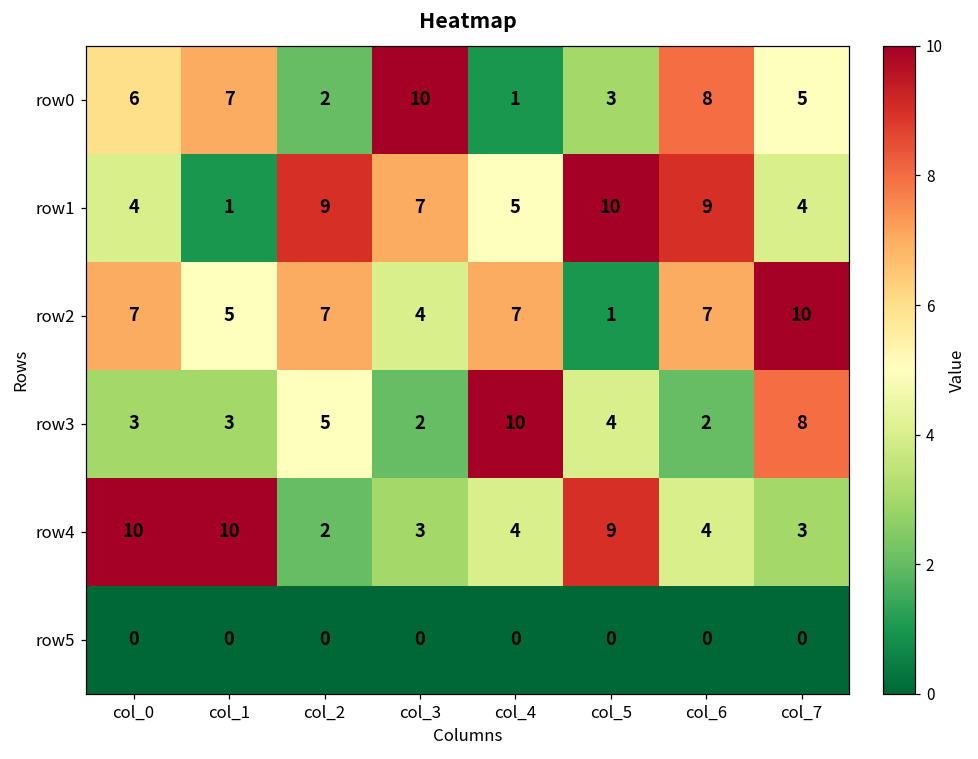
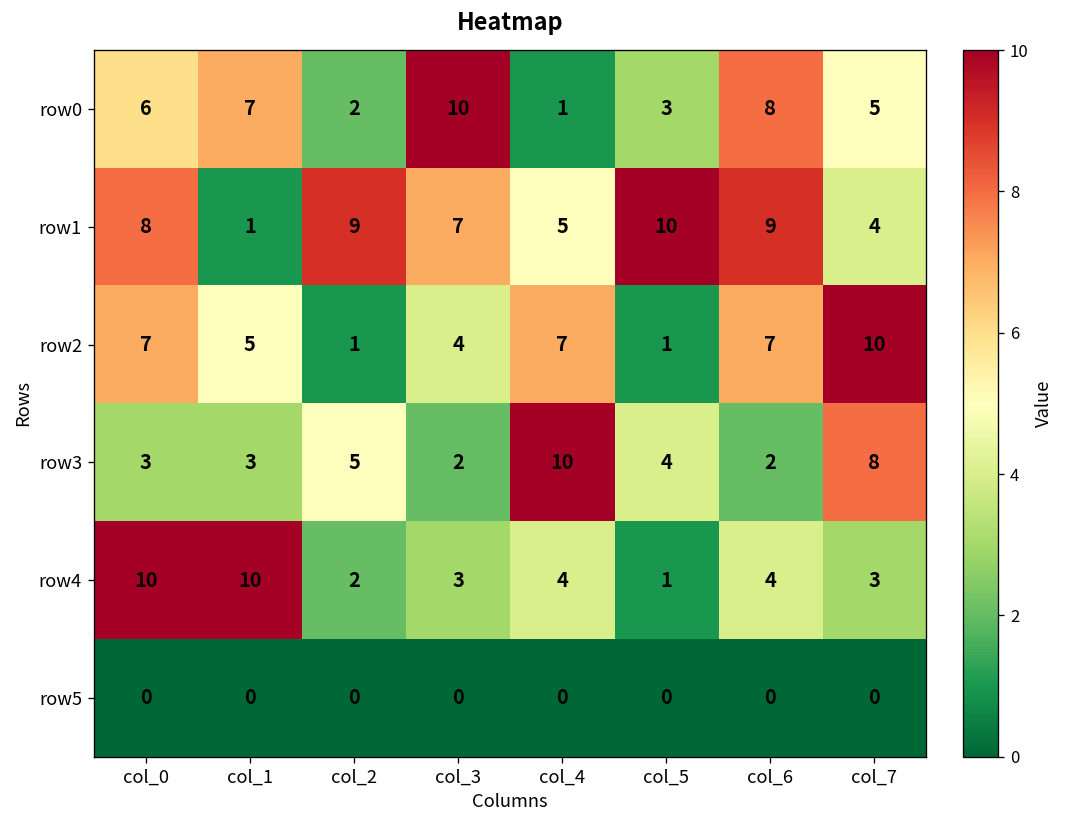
  {
    "row0": {
      "col_0": 6,
      "col_1": 7,
      "col_2": 2,
      "col_3": 10,
      "col_4": 1,
      "col_5": 3,
      "col_6": 8,
      "col_7": 5
    },
    "row1": {
-     "col_0": 4,
+     "col_0": 8,
      "col_1": 1,
      "col_2": 9,
      "col_3": 7,
      "col_4": 5,
      "col_5": 10,
      "col_6": 9,
      "col_7": 4
    },
    "row2": {
      "col_0": 7,
      "col_1": 5,
-     "col_2": 7,
+     "col_2": 1,
      "col_3": 4,
      "col_4": 7,
      "col_5": 1,
      "col_6": 7,
      "col_7": 10
    },
    "row3": {
      "col_0": 3,
      "col_1": 3,
      "col_2": 5,
      "col_3": 2,
      "col_4": 10,
      "col_5": 4,
      "col_6": 2,
      "col_7": 8
    },
    "row4": {
      "col_0": 10,
      "col_1": 10,
      "col_2": 2,
      "col_3": 3,
      "col_4": 4,
-     "col_5": 9,
+     "col_5": 1,
      "col_6": 4,
      "col_7": 3
    },
    "row5": {
      "col_0": 0,
      "col_1": 0,
      "col_2": 0,
      "col_3": 0,
      "col_4": 0,
      "col_5": 0,
      "col_6": 0,
      "col_7": 0
    }
  }
